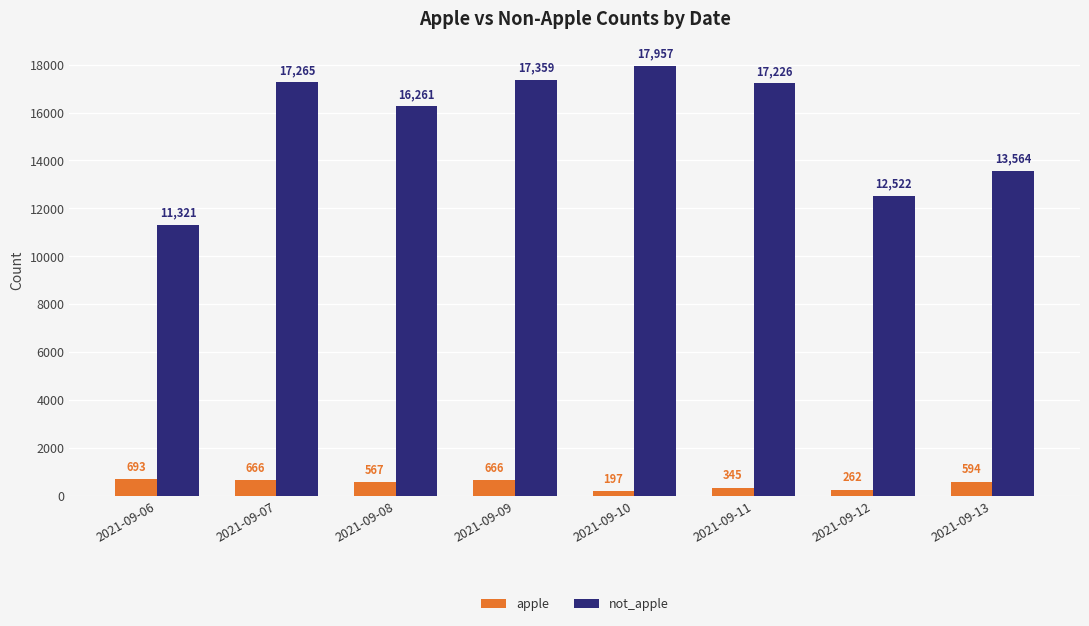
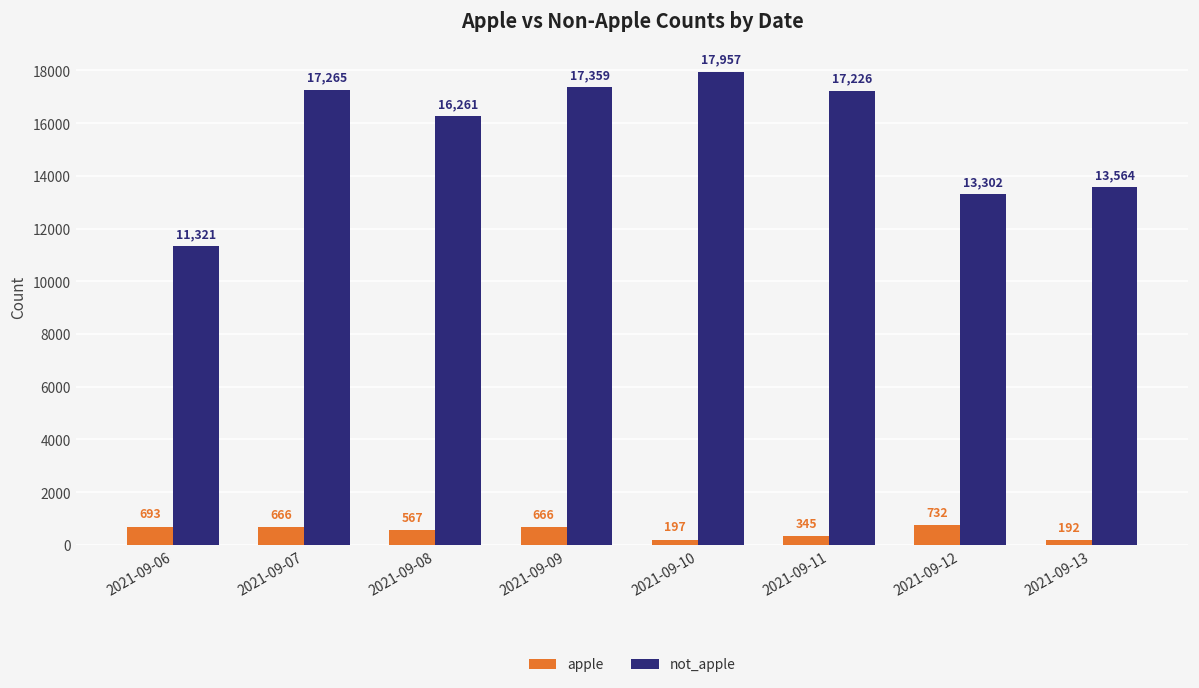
  {
    "apple": {
      "2021-09-06": "693",
      "2021-09-07": "666",
      "2021-09-08": "567",
      "2021-09-09": "666",
      "2021-09-10": "197",
      "2021-09-11": "345",
-     "2021-09-12": "262",
-     "2021-09-13": "594"
+     "2021-09-12": "732",
+     "2021-09-13": "192"
    },
    "not_apple": {
      "2021-09-06": "11,321",
      "2021-09-07": "17,265",
      "2021-09-08": "16,261",
      "2021-09-09": "17,359",
      "2021-09-10": "17,957",
      "2021-09-11": "17,226",
-     "2021-09-12": "12,522",
+     "2021-09-12": "13,302",
      "2021-09-13": "13,564"
    }
  }
